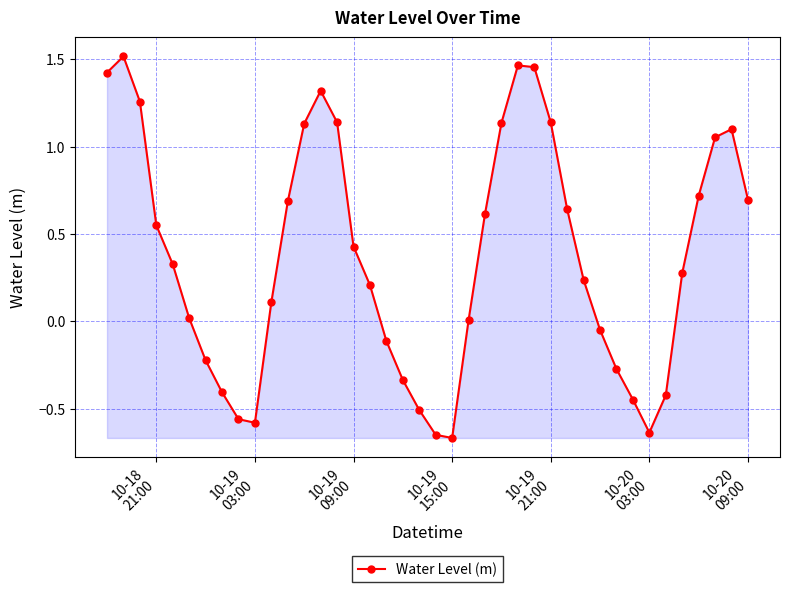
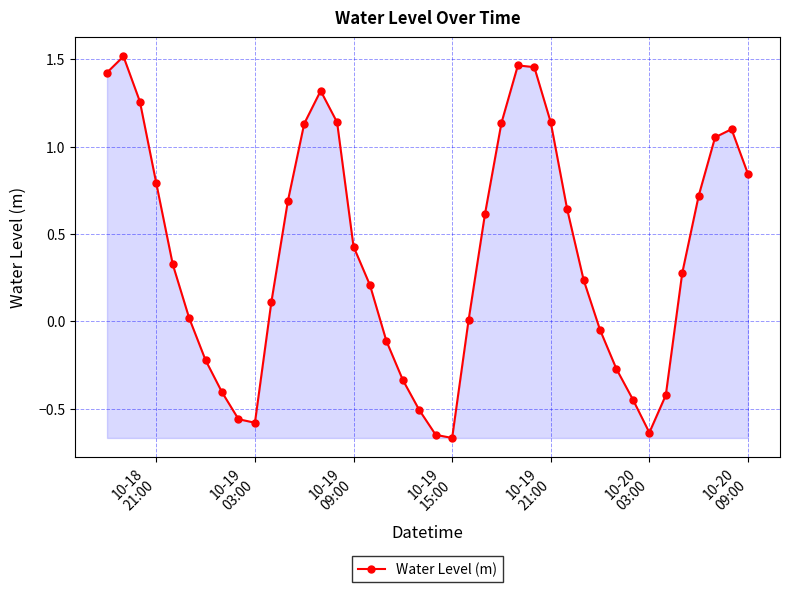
  {
-   "10-18 21:00": 0.55,
+   "10-18 21:00": 0.79,
    "10-19 03:00": -0.58,
    "10-19 09:00": 0.43,
    "10-19 15:00": -0.67,
    "10-19 21:00": 1.14,
    "10-20 03:00": -0.64,
-   "10-20 09:00": 0.70
+   "10-20 09:00": 0.84
  }
